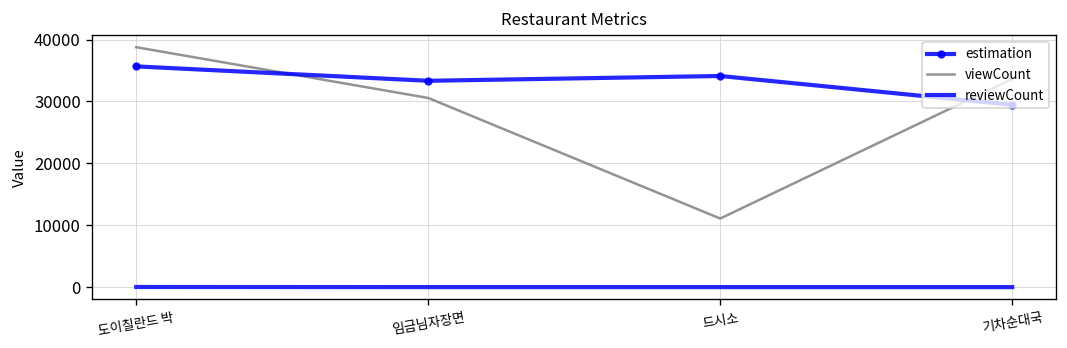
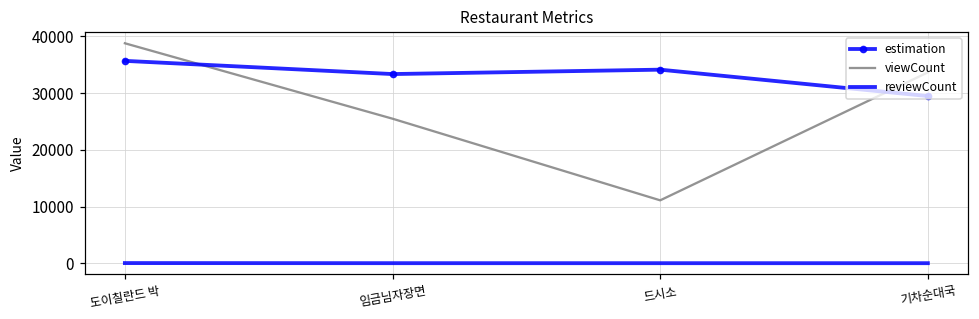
  {
    "viewCount": {
      "도이칠란드 박": 39000,
-     "임금님자장면": 31000,
+     "임금님자장면": 25000,
      "드시소": 11000
    }
  }
